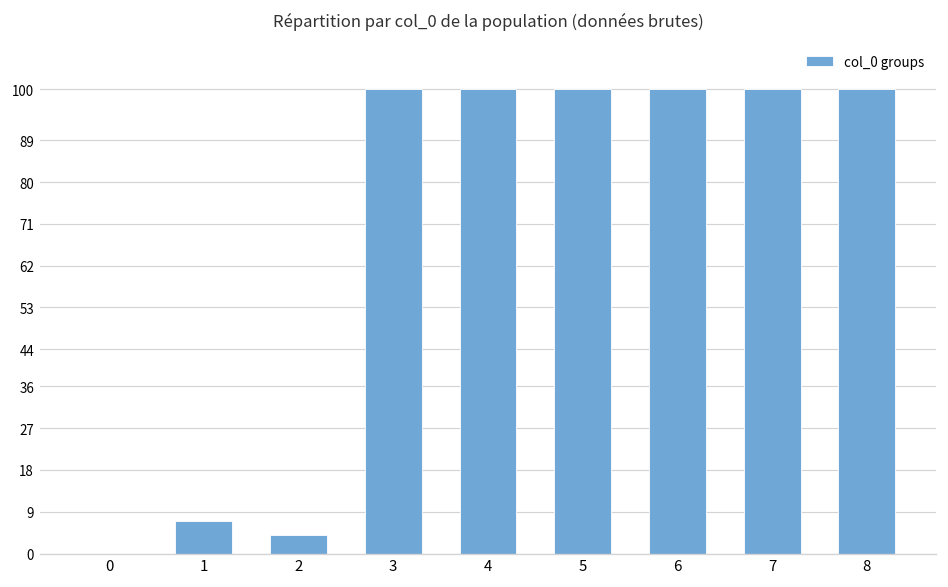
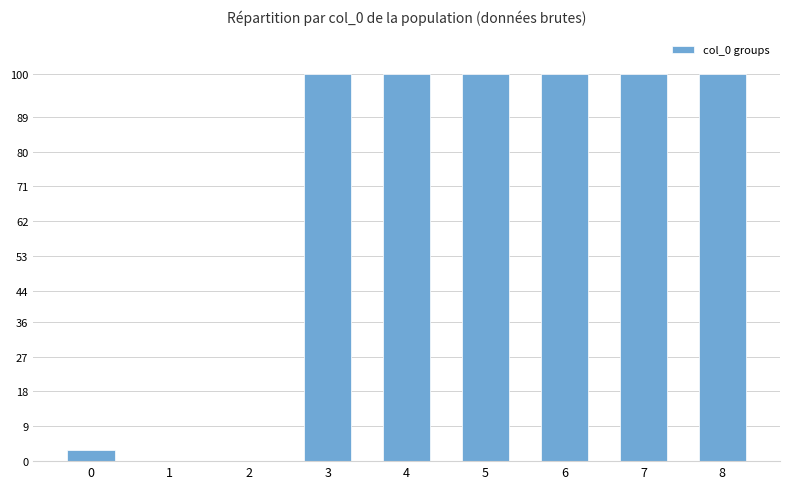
  {
-   "0": 0,
-   "1": 7,
-   "2": 4,
+   "0": 3,
+   "1": 0,
+   "2": 0,
    "3": 100,
    "4": 100,
    "5": 100,
    "6": 100,
    "7": 100,
    "8": 100
  }
